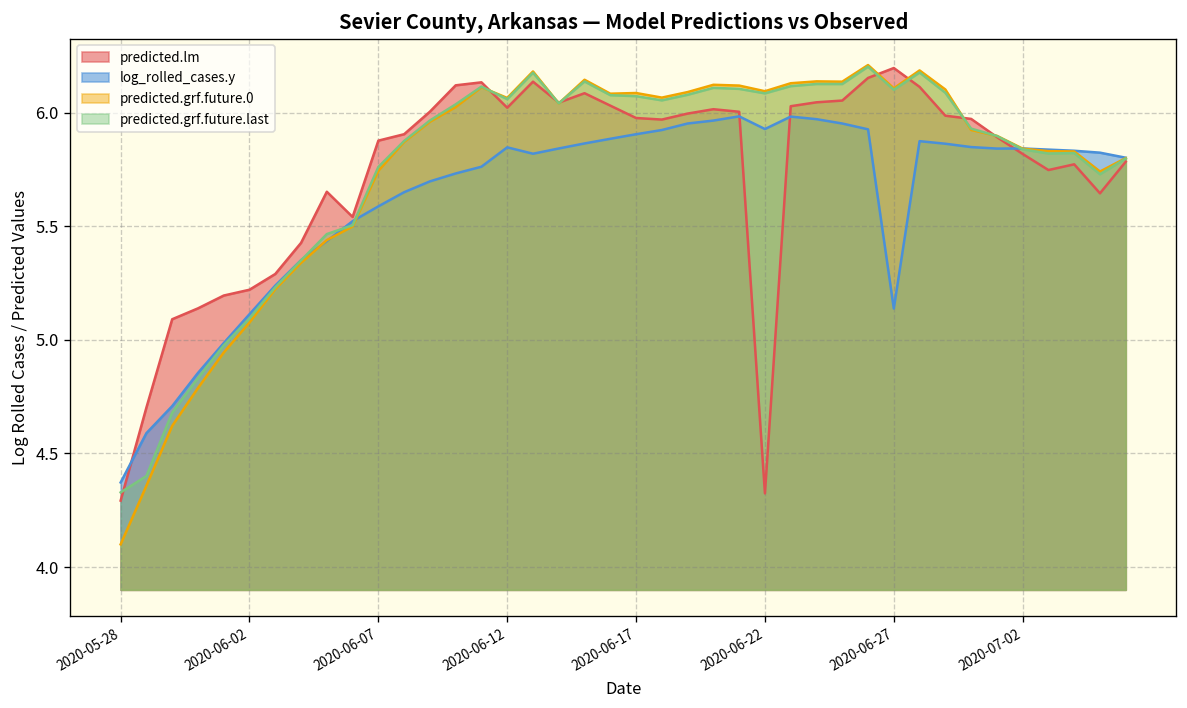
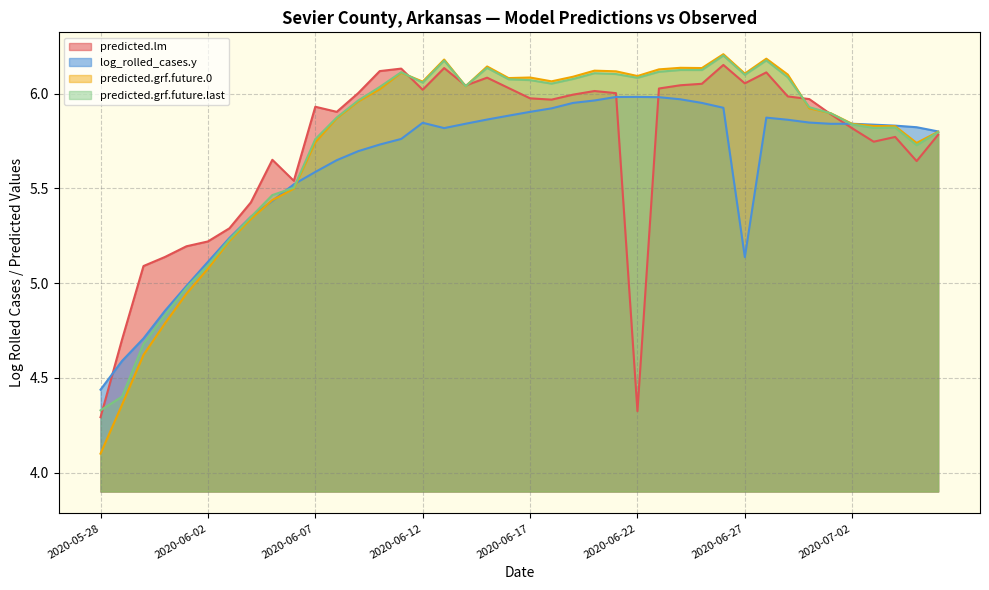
  {
    "predicted.lm": {
      "2020-05-28": 4.29,
      "2020-06-02": 5.22,
-     "2020-06-07": 5.88,
+     "2020-06-07": 5.93,
      "2020-06-12": 6.02,
      "2020-06-17": 5.98,
      "2020-06-22": 4.32,
-     "2020-06-27": 6.20,
+     "2020-06-27": 6.06,
      "2020-07-02": 5.82
    },
    "log_rolled_cases.y": {
-     "2020-05-28": 4.37,
+     "2020-05-28": 4.44,
      "2020-06-02": 5.11,
      "2020-06-07": 5.59,
      "2020-06-12": 5.85,
      "2020-06-17": 5.90,
-     "2020-06-22": 5.93,
+     "2020-06-22": 5.98,
      "2020-06-27": 5.14
    },
    "predicted.grf.future.0": {
      "2020-05-28": 4.10,
      "2020-06-02": 5.08,
      "2020-06-07": 5.74,
      "2020-06-17": 6.09
    },
    "predicted.grf.future.last": {
      "2020-05-28": 4.33,
      "2020-06-02": 5.09,
      "2020-06-07": 5.76,
      "2020-06-17": 6.07
    }
  }
